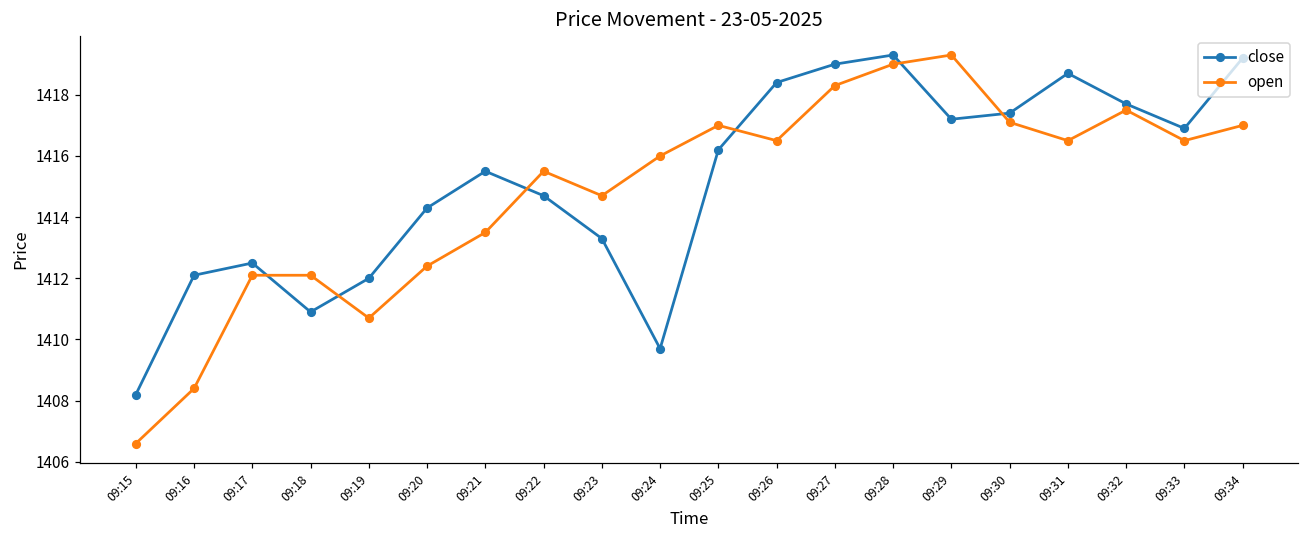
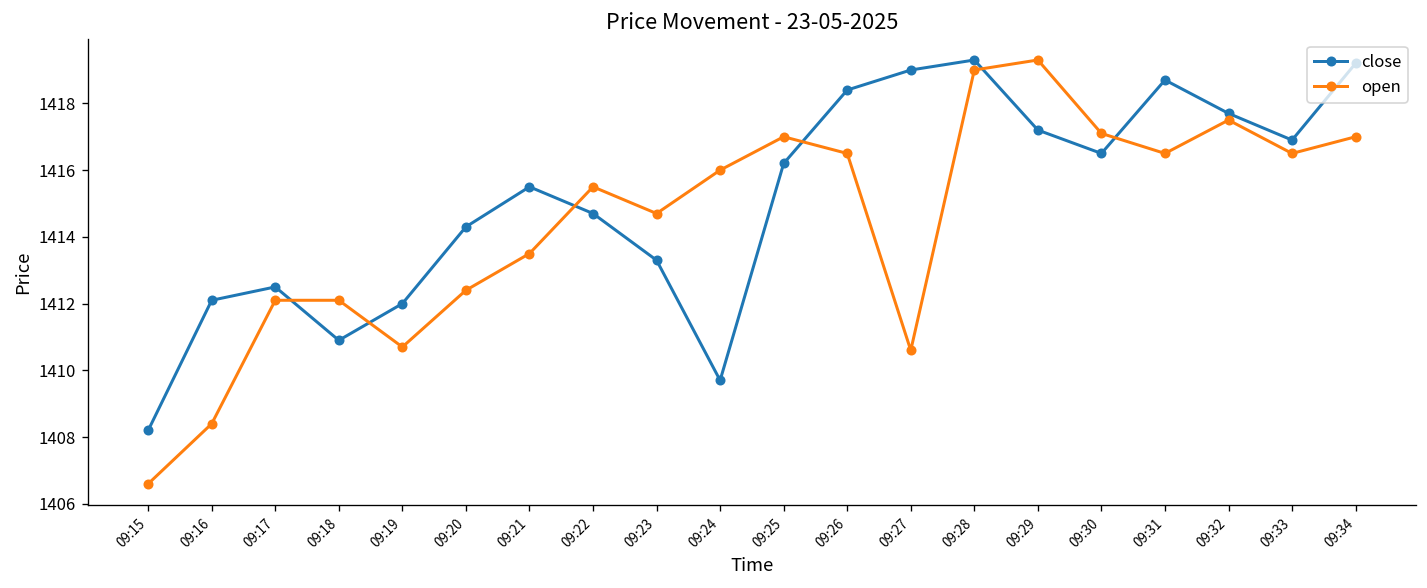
  {
    "close": {
      "09:15": 1408.2,
      "09:16": 1412.1,
      "09:17": 1412.5,
      "09:18": 1410.9,
      "09:19": 1412.0,
      "09:20": 1414.3,
      "09:21": 1415.5,
      "09:22": 1414.7,
      "09:23": 1413.3,
      "09:24": 1409.7,
      "09:25": 1416.2,
      "09:26": 1418.4,
      "09:27": 1419.0,
      "09:28": 1419.3,
      "09:29": 1417.2,
-     "09:30": 1417.4,
+     "09:30": 1416.5,
      "09:31": 1418.7,
      "09:32": 1417.7,
      "09:33": 1416.9
    },
    "open": {
      "09:15": 1406.6,
      "09:16": 1408.4,
      "09:17": 1412.1,
      "09:18": 1412.1,
      "09:19": 1410.7,
      "09:20": 1412.4,
      "09:21": 1413.5,
      "09:22": 1415.5,
      "09:23": 1414.7,
      "09:24": 1416.0,
      "09:25": 1417.0,
      "09:26": 1416.5,
-     "09:27": 1418.3,
+     "09:27": 1410.6,
      "09:28": 1419.0,
      "09:29": 1419.3,
      "09:30": 1417.1,
      "09:31": 1416.5,
      "09:32": 1417.5,
      "09:33": 1416.5,
      "09:34": 1417.0
    }
  }
